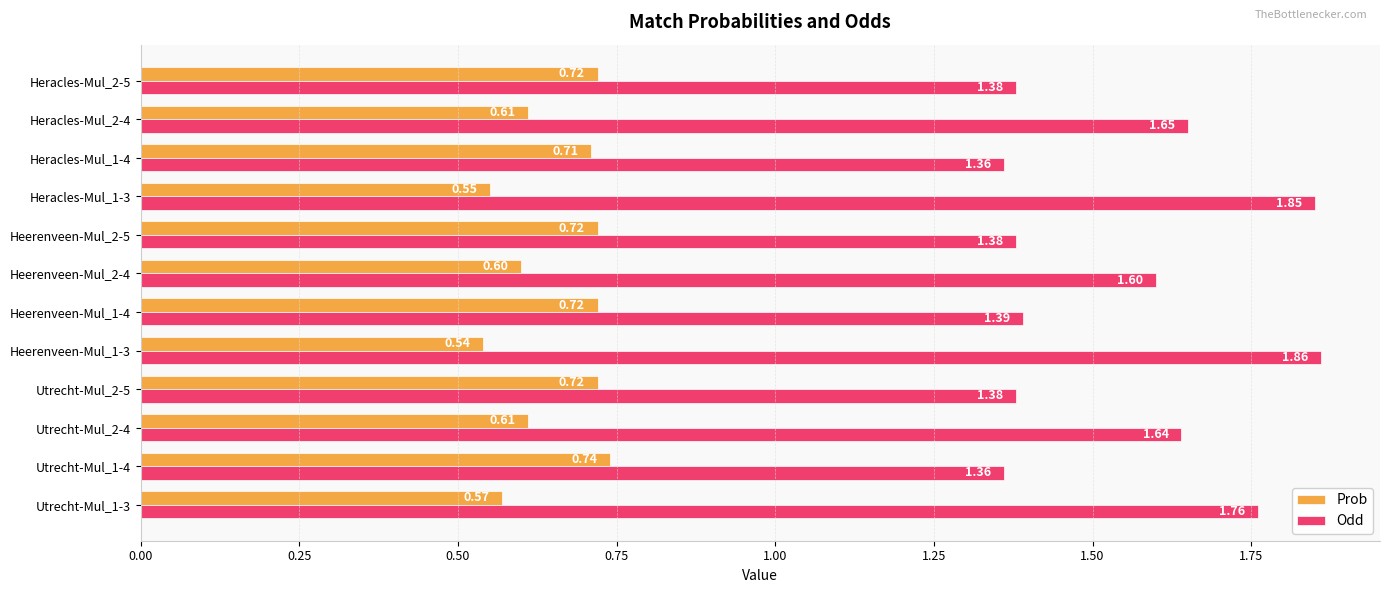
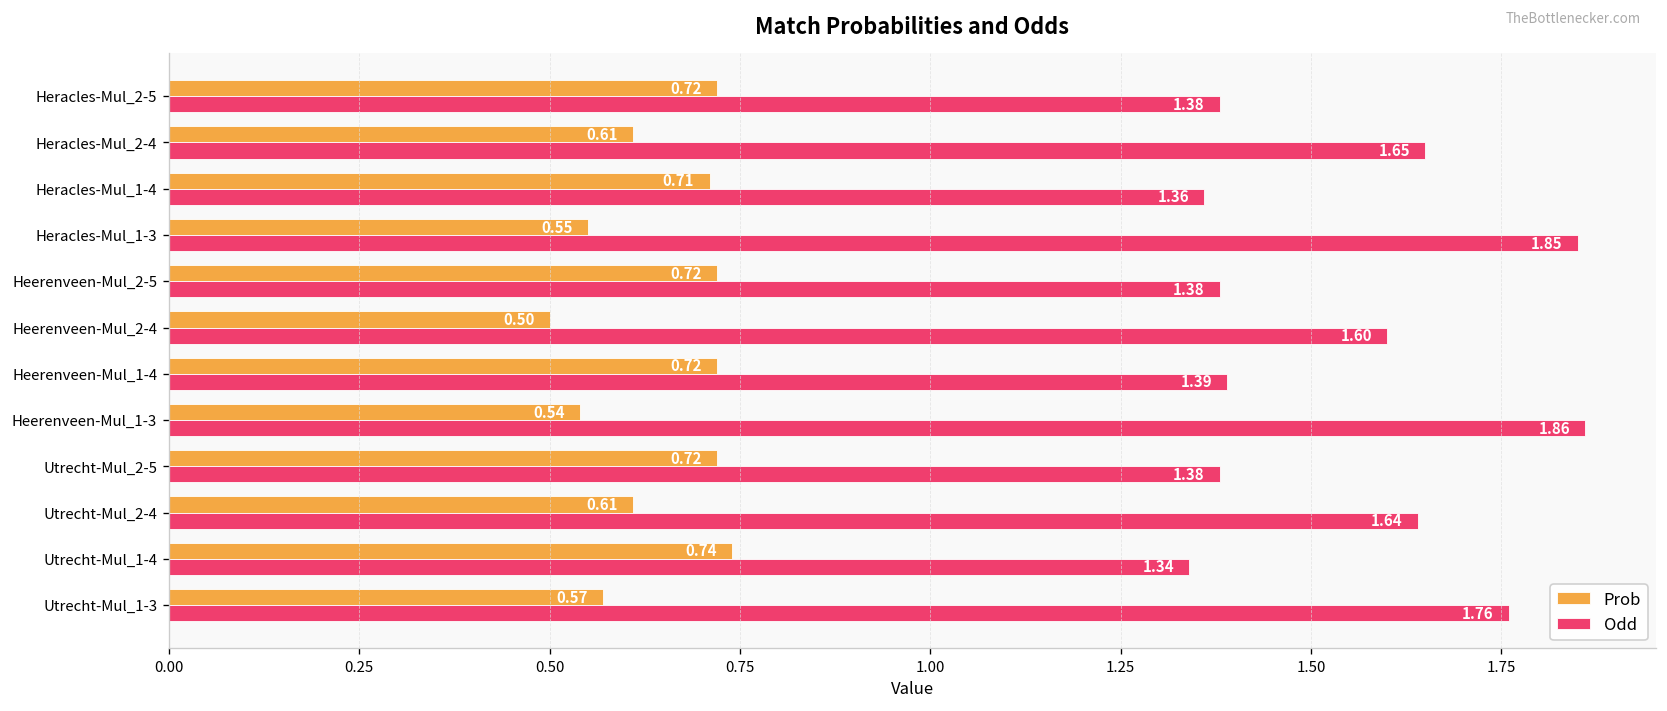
  {
    "Prob": {
      "Heracles-Mul_2-5": 0.72,
      "Heracles-Mul_2-4": 0.61,
      "Heracles-Mul_1-4": 0.71,
      "Heracles-Mul_1-3": 0.55,
      "Heerenveen-Mul_2-5": 0.72,
-     "Heerenveen-Mul_2-4": 0.60,
+     "Heerenveen-Mul_2-4": 0.50,
      "Heerenveen-Mul_1-4": 0.72,
      "Heerenveen-Mul_1-3": 0.54,
      "Utrecht-Mul_2-5": 0.72,
      "Utrecht-Mul_2-4": 0.61,
      "Utrecht-Mul_1-4": 0.74,
      "Utrecht-Mul_1-3": 0.57
    },
    "Odd": {
      "Heracles-Mul_2-5": 1.38,
      "Heracles-Mul_2-4": 1.65,
      "Heracles-Mul_1-4": 1.36,
      "Heracles-Mul_1-3": 1.85,
      "Heerenveen-Mul_2-5": 1.38,
      "Heerenveen-Mul_2-4": 1.60,
      "Heerenveen-Mul_1-4": 1.39,
      "Heerenveen-Mul_1-3": 1.86,
      "Utrecht-Mul_2-5": 1.38,
      "Utrecht-Mul_2-4": 1.64,
-     "Utrecht-Mul_1-4": 1.36,
+     "Utrecht-Mul_1-4": 1.34,
      "Utrecht-Mul_1-3": 1.76
    }
  }
